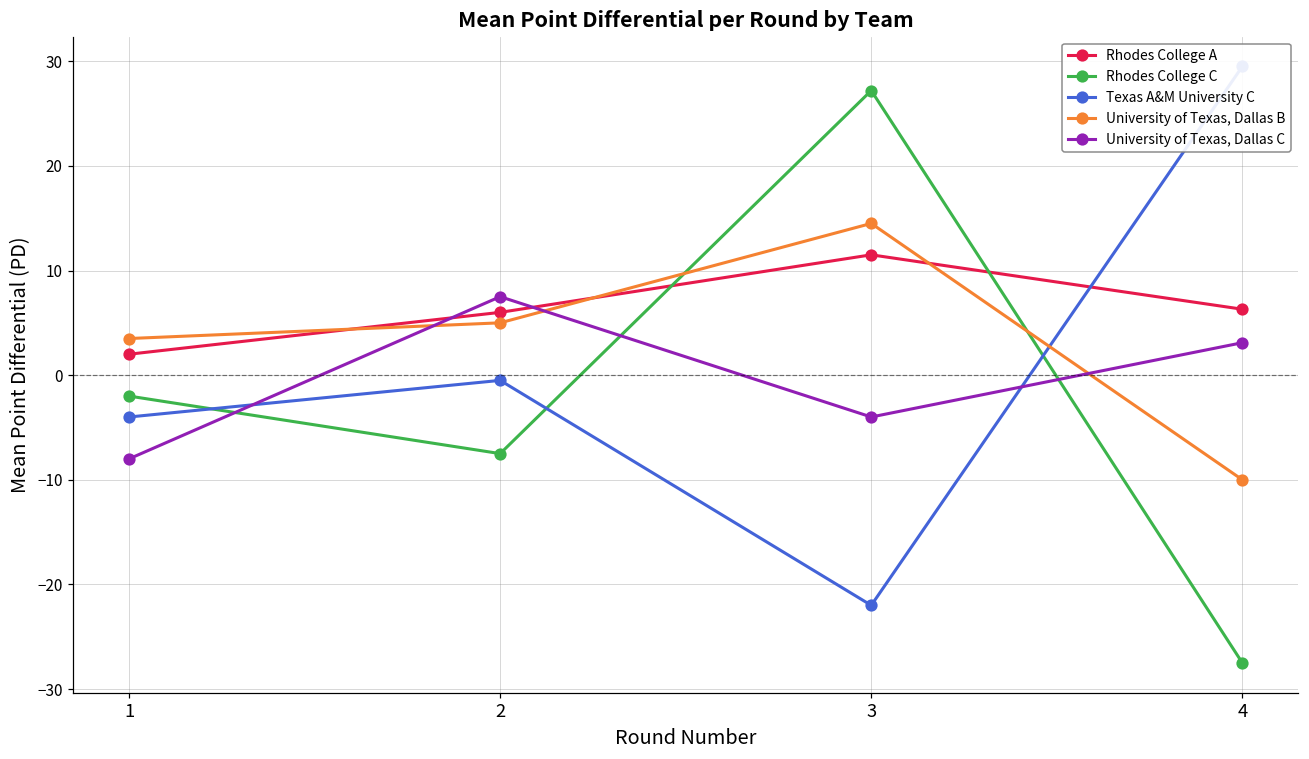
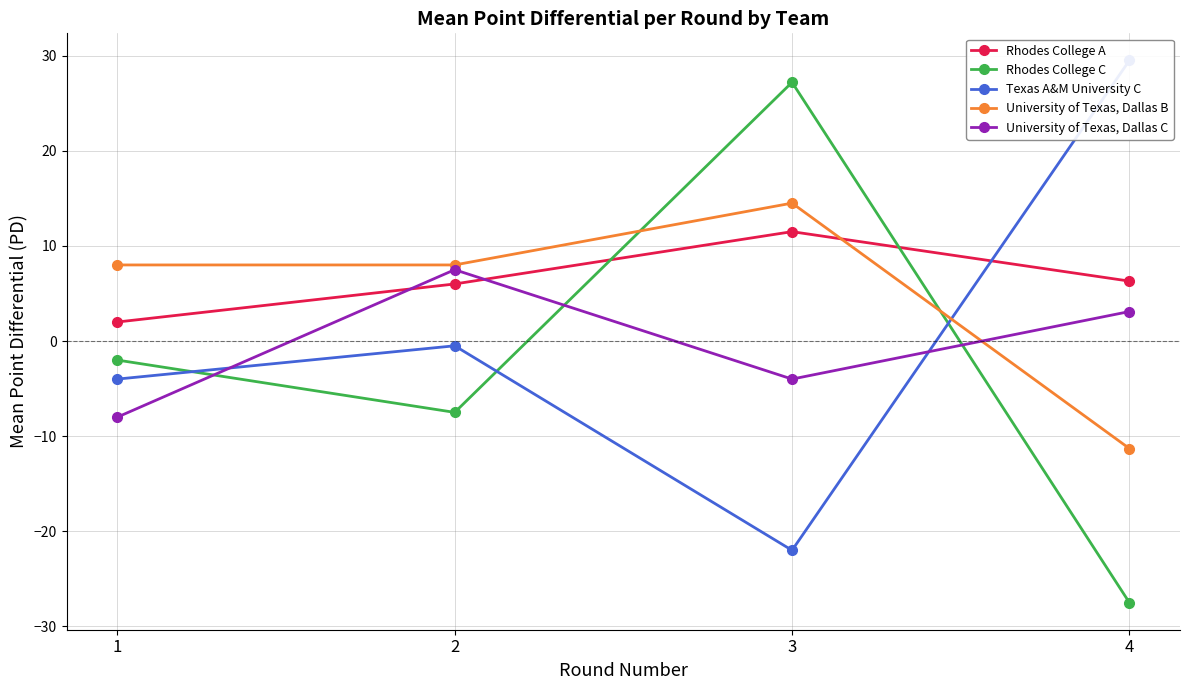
  {
    "Rhodes College A": {
      "1": 2,
      "2": 6,
      "3": 12,
      "4": 6
    },
    "Rhodes College C": {
      "1": -2,
      "2": -8,
      "3": 27,
      "4": -28
    },
    "Texas A&M University C": {
      "1": -4,
      "2": -1,
      "3": -22
    },
    "University of Texas, Dallas B": {
-     "1": 4,
-     "2": 5,
+     "1": 8,
+     "2": 8,
      "3": 15,
-     "4": -10
+     "4": -11
    },
    "University of Texas, Dallas C": {
      "1": -8,
      "2": 8,
      "3": -4,
      "4": 3
    }
  }
